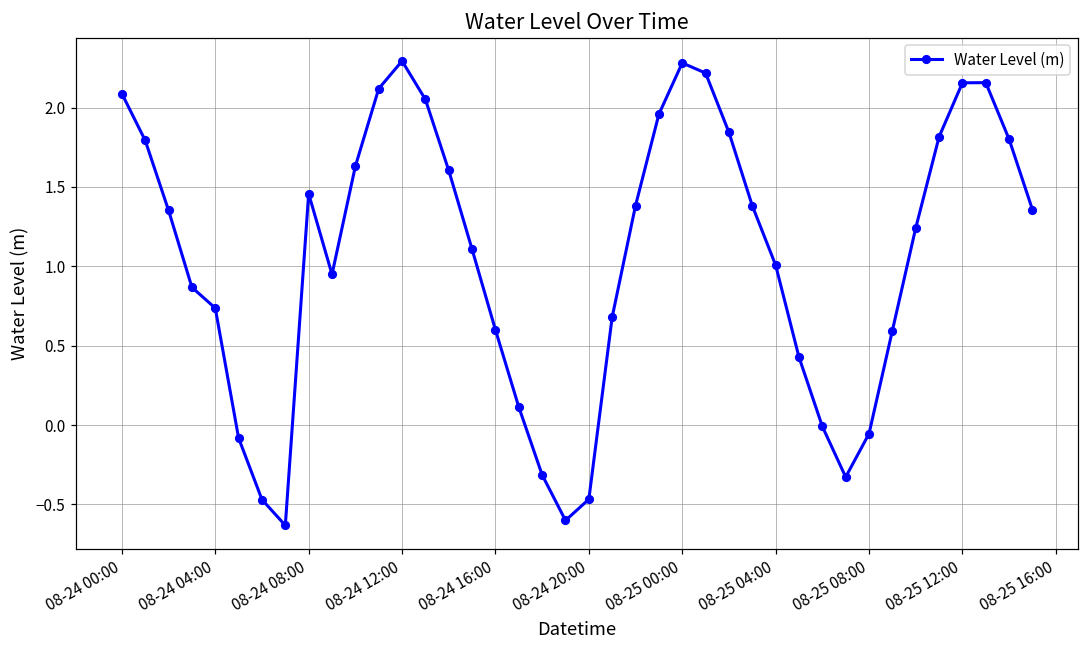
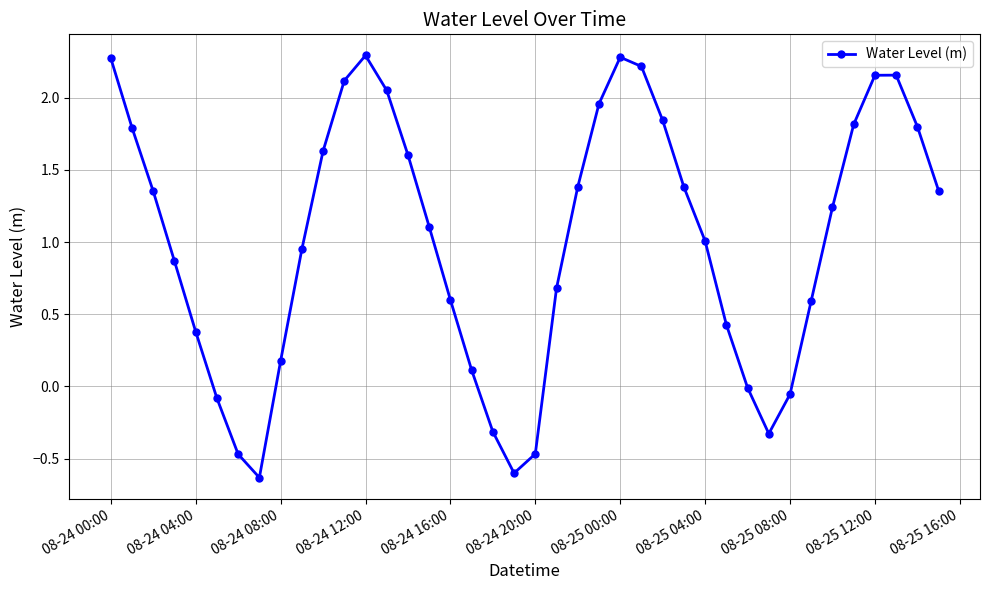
  {
-   "08-24 00:00": 2.09,
-   "08-24 04:00": 0.74,
-   "08-24 08:00": 1.46,
+   "08-24 00:00": 2.27,
+   "08-24 04:00": 0.38,
+   "08-24 08:00": 0.18,
    "08-24 12:00": 2.29,
    "08-24 16:00": 0.60,
    "08-24 20:00": -0.47,
    "08-25 00:00": 2.28,
    "08-25 04:00": 1.01,
    "08-25 08:00": -0.05,
    "08-25 12:00": 2.16
  }
